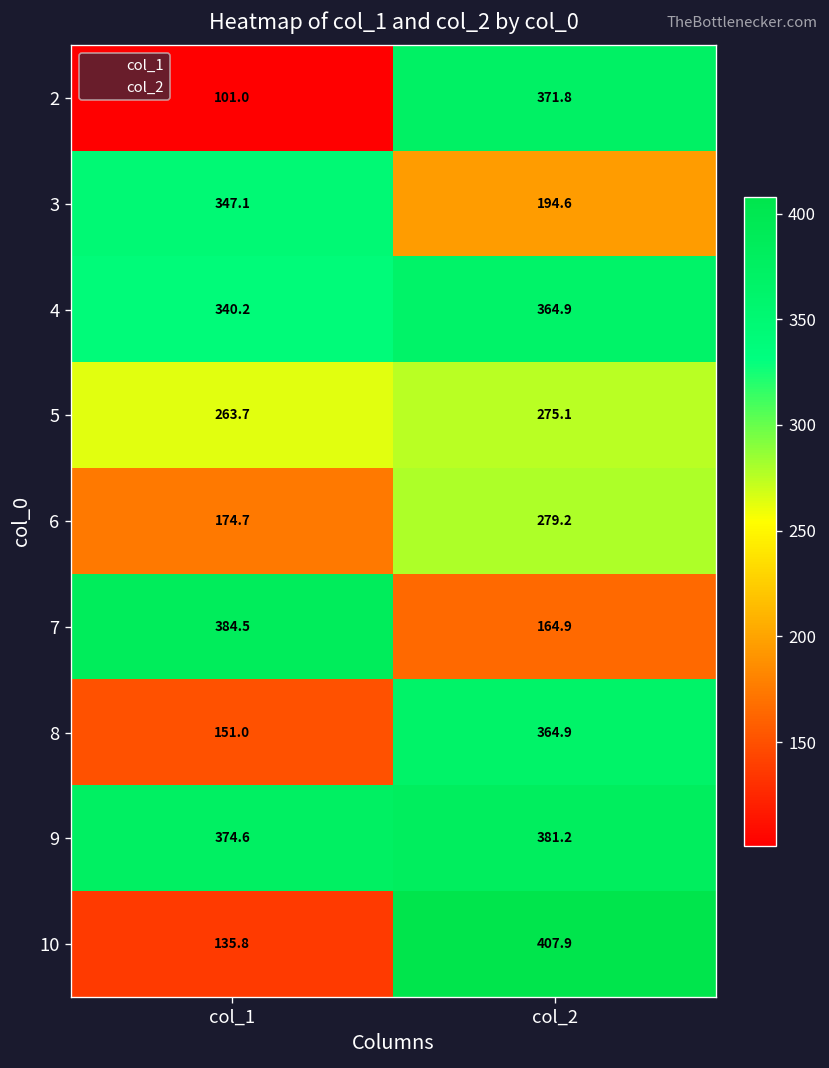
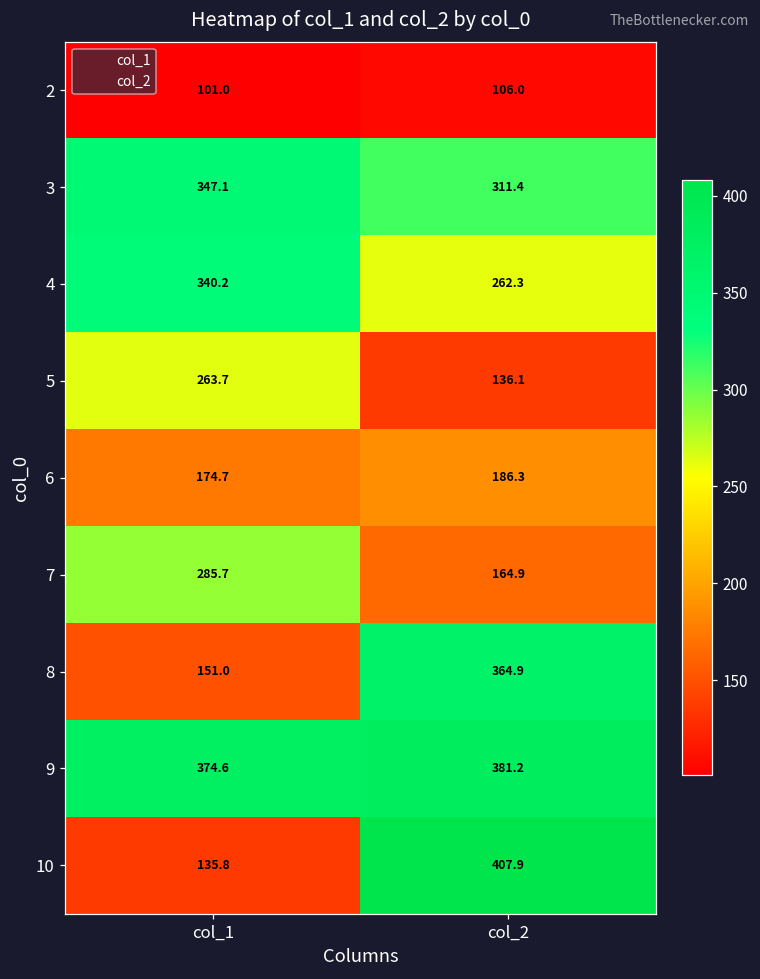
  {
    "2": {
-     "col_2": 371.8
+     "col_2": 106.0
    },
    "3": {
-     "col_2": 194.6
+     "col_2": 311.4
    },
    "4": {
-     "col_2": 364.9
+     "col_2": 262.3
    },
    "5": {
-     "col_2": 275.1
+     "col_2": 136.1
    },
    "6": {
-     "col_2": 279.2
+     "col_2": 186.3
    },
    "7": {
-     "col_1": 384.5
+     "col_1": 285.7
    }
  }
